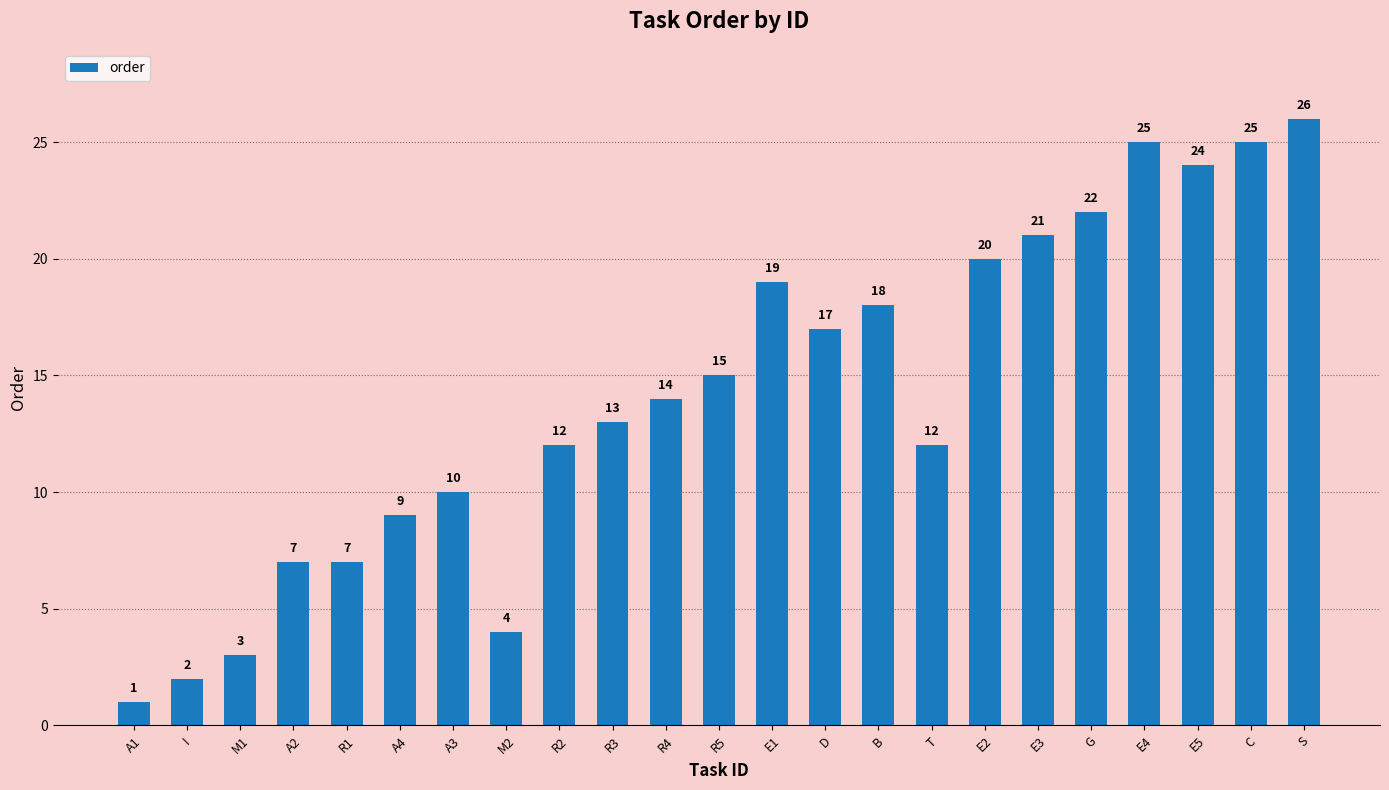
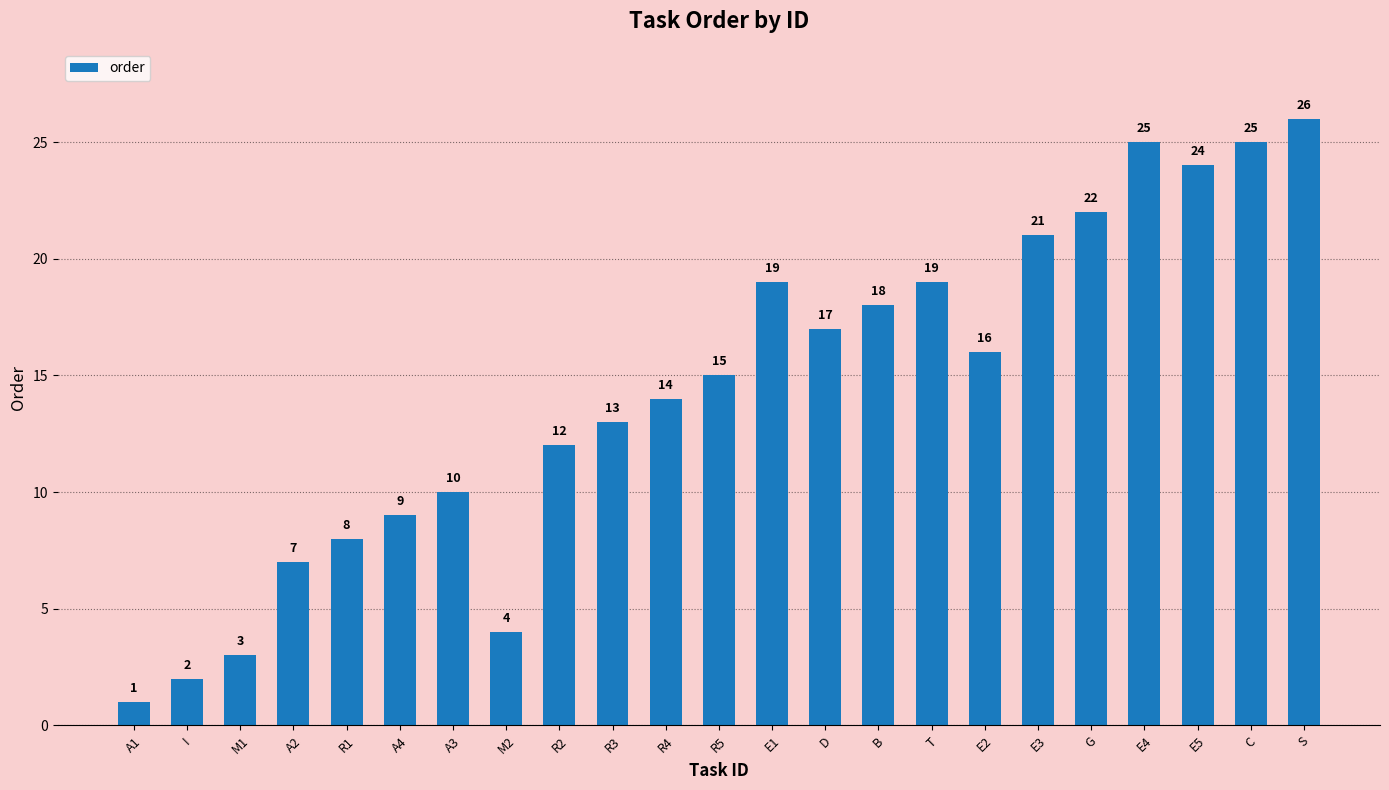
  {
    "A1": 1,
    "I": 2,
    "M1": 3,
    "A2": 7,
-   "R1": 7,
+   "R1": 8,
    "A4": 9,
    "A3": 10,
    "M2": 4,
    "R2": 12,
    "R3": 13,
    "R4": 14,
    "R5": 15,
    "E1": 19,
    "D": 17,
    "B": 18,
-   "T": 12,
-   "E2": 20,
+   "T": 19,
+   "E2": 16,
    "E3": 21,
    "G": 22,
    "E4": 25,
    "E5": 24,
    "C": 25,
    "S": 26
  }
